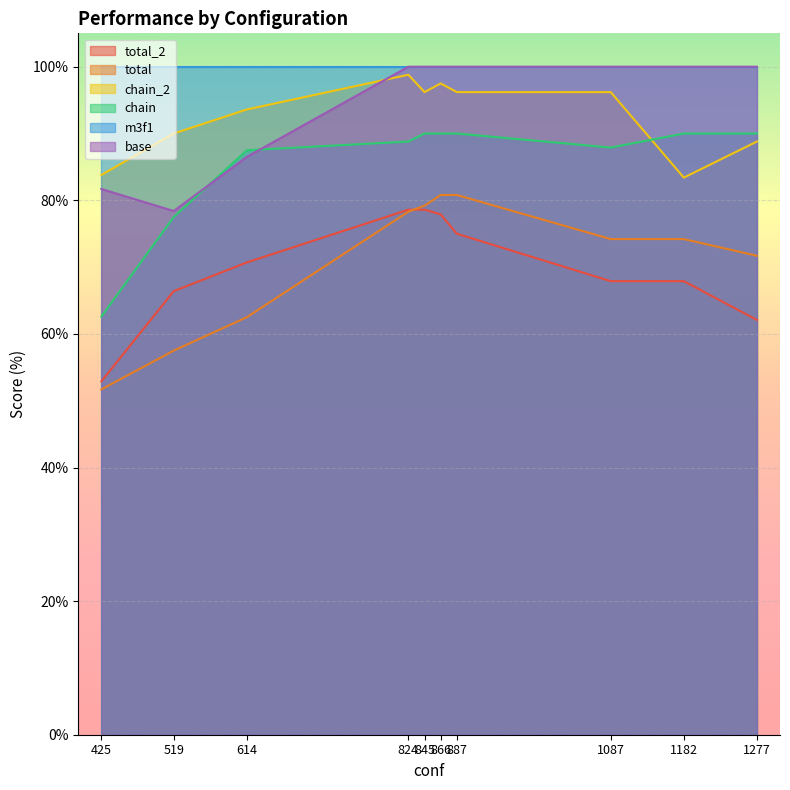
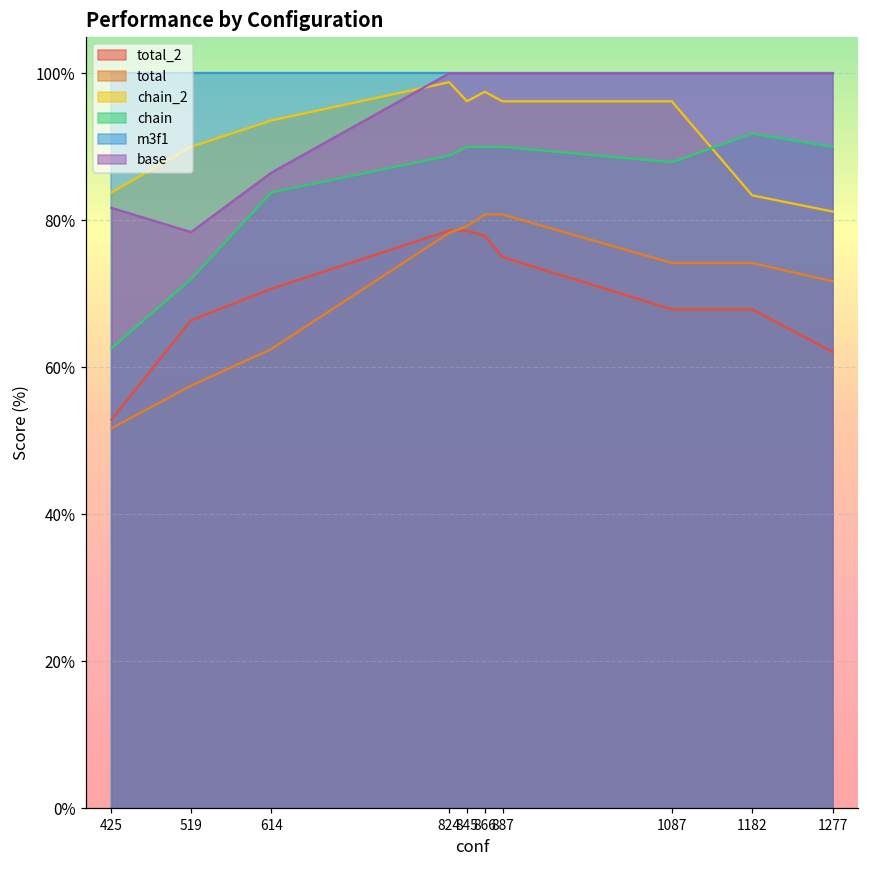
  {
    "chain_2": {
      "425": "84%",
      "614": "94%",
      "1087": "96%",
      "1182": "83%",
-     "1277": "89%"
+     "1277": "81%"
    },
    "chain": {
      "425": "63%",
-     "519": "78%",
-     "614": "88%",
+     "519": "72%",
+     "614": "84%",
      "1087": "88%",
-     "1182": "90%",
+     "1182": "92%",
      "1277": "90%"
    },
    "m3f1": {
      "614": "100%"
    },
    "base": {
      "425": "82%",
      "519": "78%",
      "614": "87%"
    }
  }
